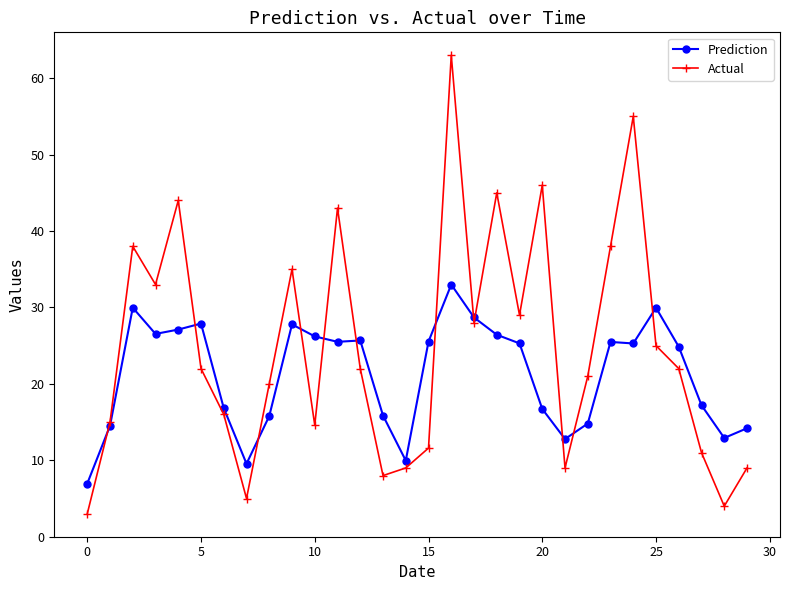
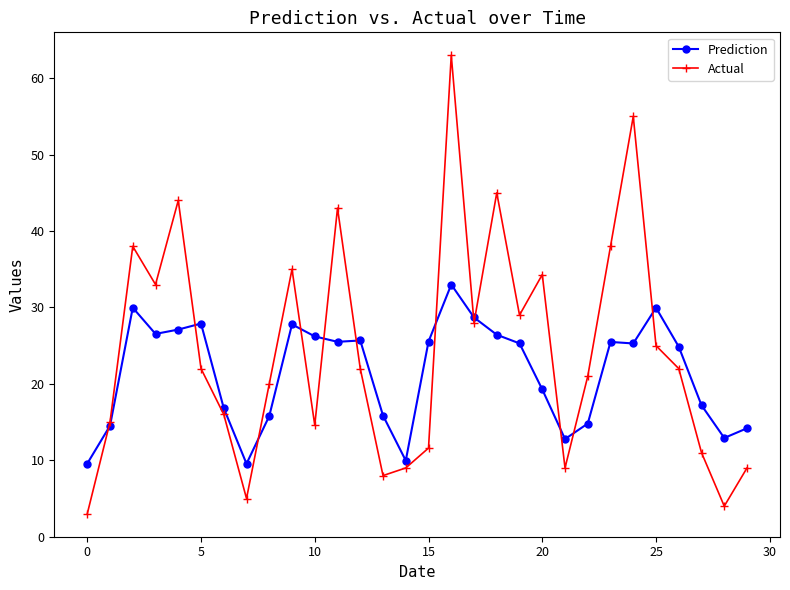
  {
    "Prediction": {
-     "0": 7,
+     "0": 10,
      "5": 28,
      "10": 26,
      "15": 26,
-     "20": 17,
+     "20": 19,
      "25": 30
    },
    "Actual": {
      "0": 3,
      "5": 22,
      "10": 15,
      "15": 12,
-     "20": 46,
+     "20": 34,
      "25": 25
    }
  }
